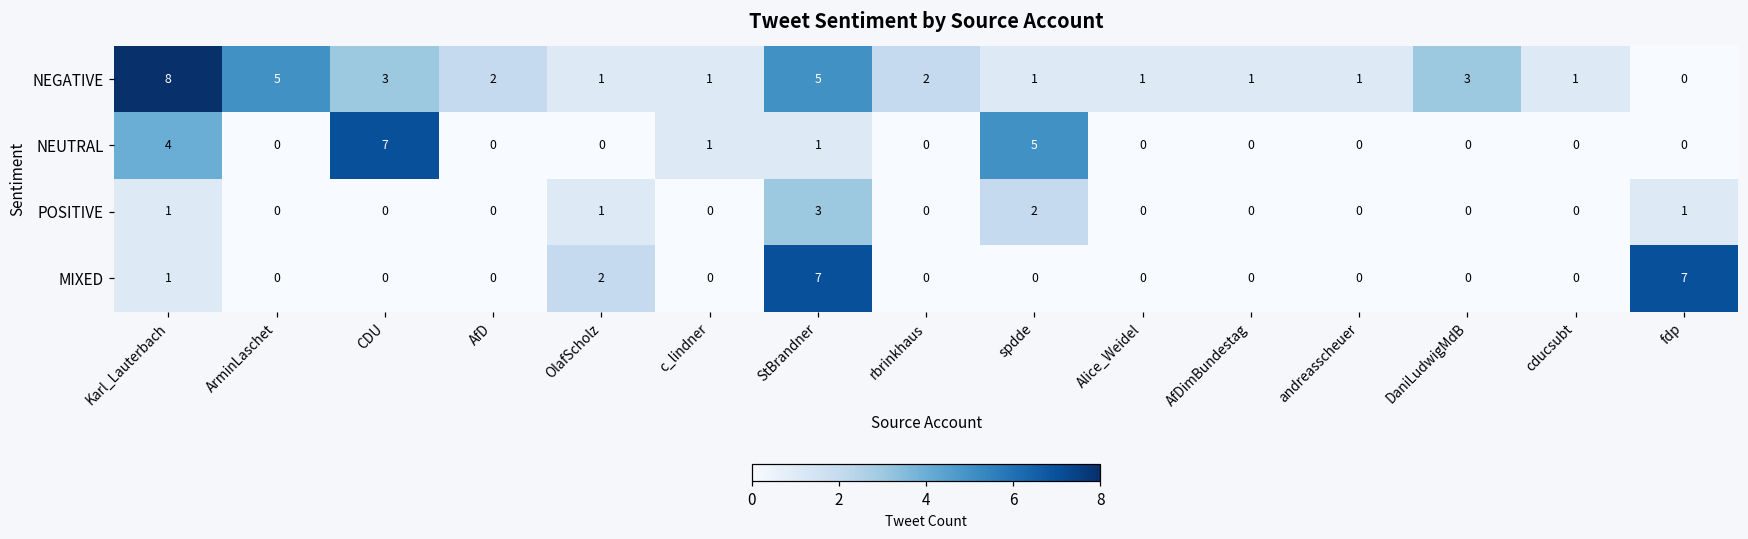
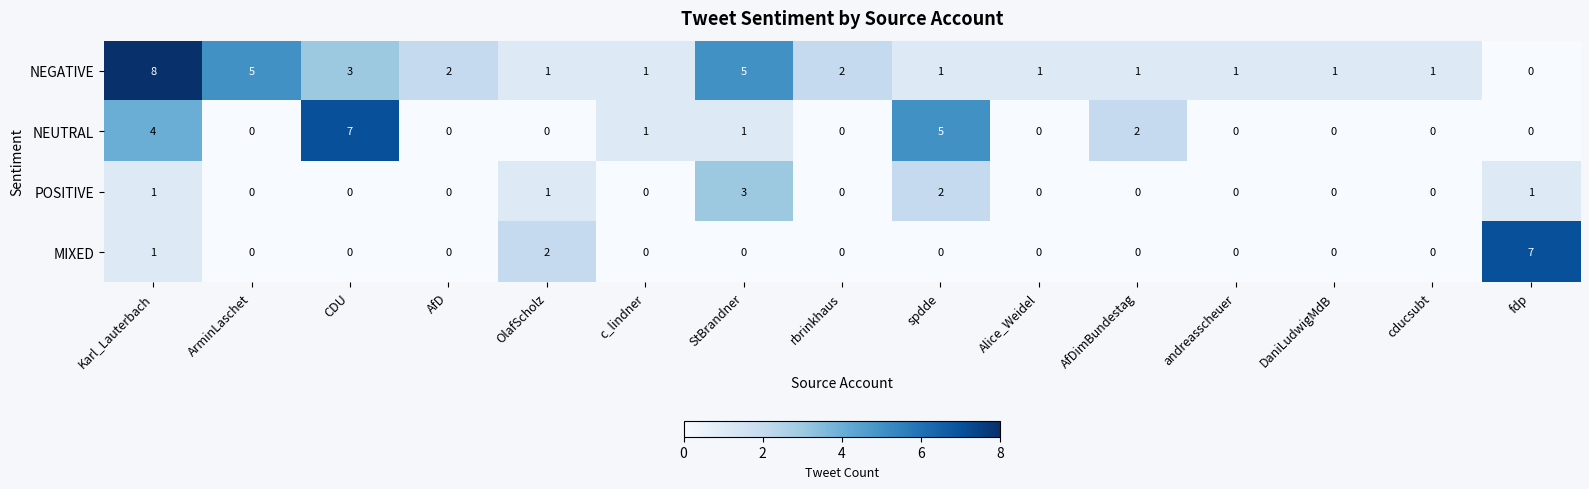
  {
    "NEGATIVE": {
      "Karl_Lauterbach": 8,
      "ArminLaschet": 5,
      "CDU": 3,
      "AfD": 2,
      "OlafScholz": 1,
      "c_lindner": 1,
      "StBrandner": 5,
      "rbrinkhaus": 2,
      "spdde": 1,
      "Alice_Weidel": 1,
      "AfDimBundestag": 1,
      "andreasscheuer": 1,
-     "DaniLudwigMdB": 3,
+     "DaniLudwigMdB": 1,
      "cducsubt": 1,
      "fdp": 0
    },
    "NEUTRAL": {
      "Karl_Lauterbach": 4,
      "ArminLaschet": 0,
      "CDU": 7,
      "AfD": 0,
      "OlafScholz": 0,
      "c_lindner": 1,
      "StBrandner": 1,
      "rbrinkhaus": 0,
      "spdde": 5,
      "Alice_Weidel": 0,
-     "AfDimBundestag": 0,
+     "AfDimBundestag": 2,
      "andreasscheuer": 0,
      "DaniLudwigMdB": 0,
      "cducsubt": 0,
      "fdp": 0
    },
    "POSITIVE": {
      "Karl_Lauterbach": 1,
      "ArminLaschet": 0,
      "CDU": 0,
      "AfD": 0,
      "OlafScholz": 1,
      "c_lindner": 0,
      "StBrandner": 3,
      "rbrinkhaus": 0,
      "spdde": 2,
      "Alice_Weidel": 0,
      "AfDimBundestag": 0,
      "andreasscheuer": 0,
      "DaniLudwigMdB": 0,
      "cducsubt": 0,
      "fdp": 1
    },
    "MIXED": {
      "Karl_Lauterbach": 1,
      "ArminLaschet": 0,
      "CDU": 0,
      "AfD": 0,
      "OlafScholz": 2,
      "c_lindner": 0,
-     "StBrandner": 7,
+     "StBrandner": 0,
      "rbrinkhaus": 0,
      "spdde": 0,
      "Alice_Weidel": 0,
      "AfDimBundestag": 0,
      "andreasscheuer": 0,
      "DaniLudwigMdB": 0,
      "cducsubt": 0,
      "fdp": 7
    }
  }
